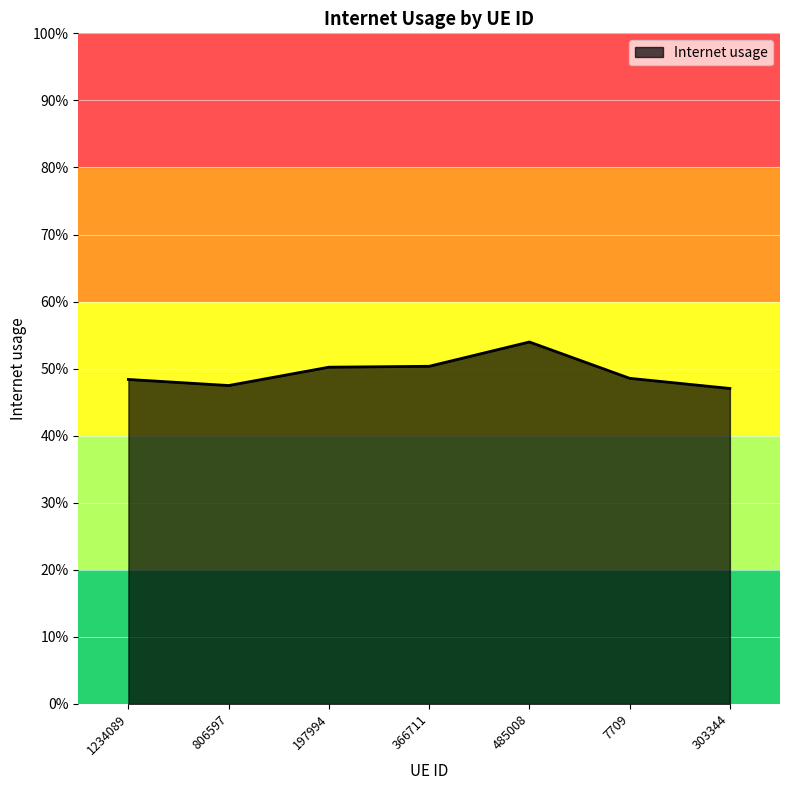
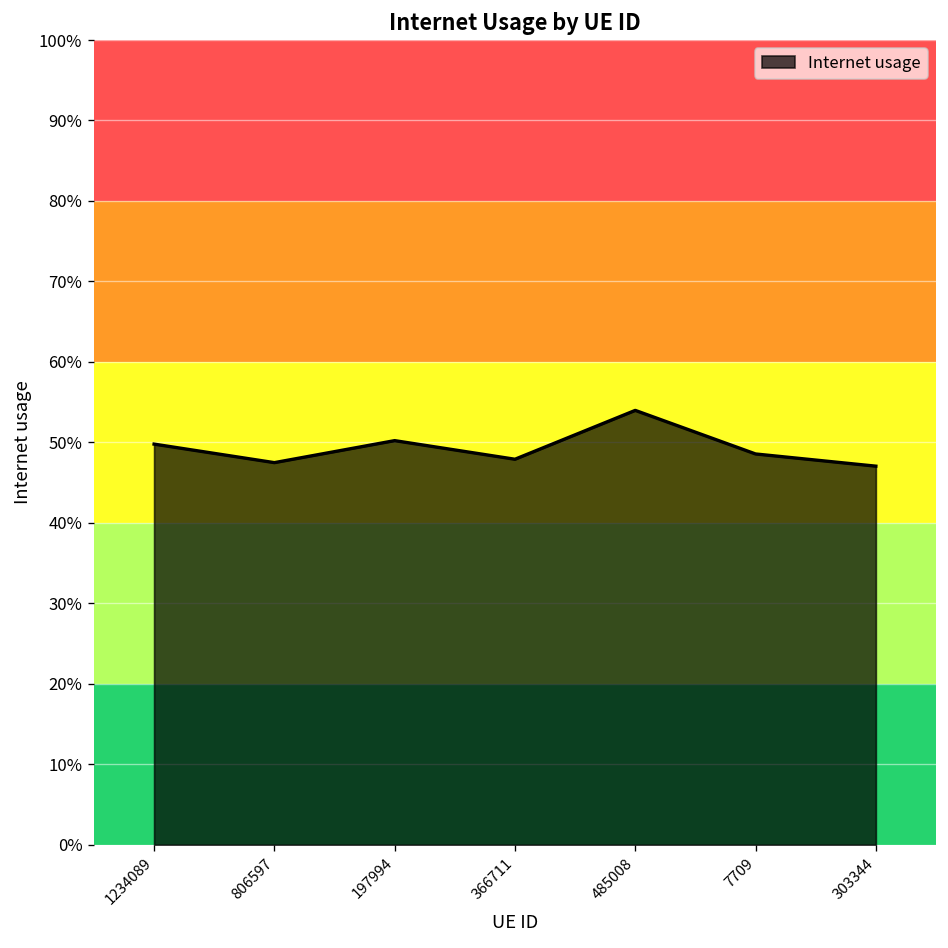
  {
-   "1234089": "48%",
+   "1234089": "50%",
    "806597": "47%",
    "197994": "50%",
-   "366711": "50%",
+   "366711": "48%",
    "485008": "54%",
    "7709": "49%",
    "303344": "47%"
  }
